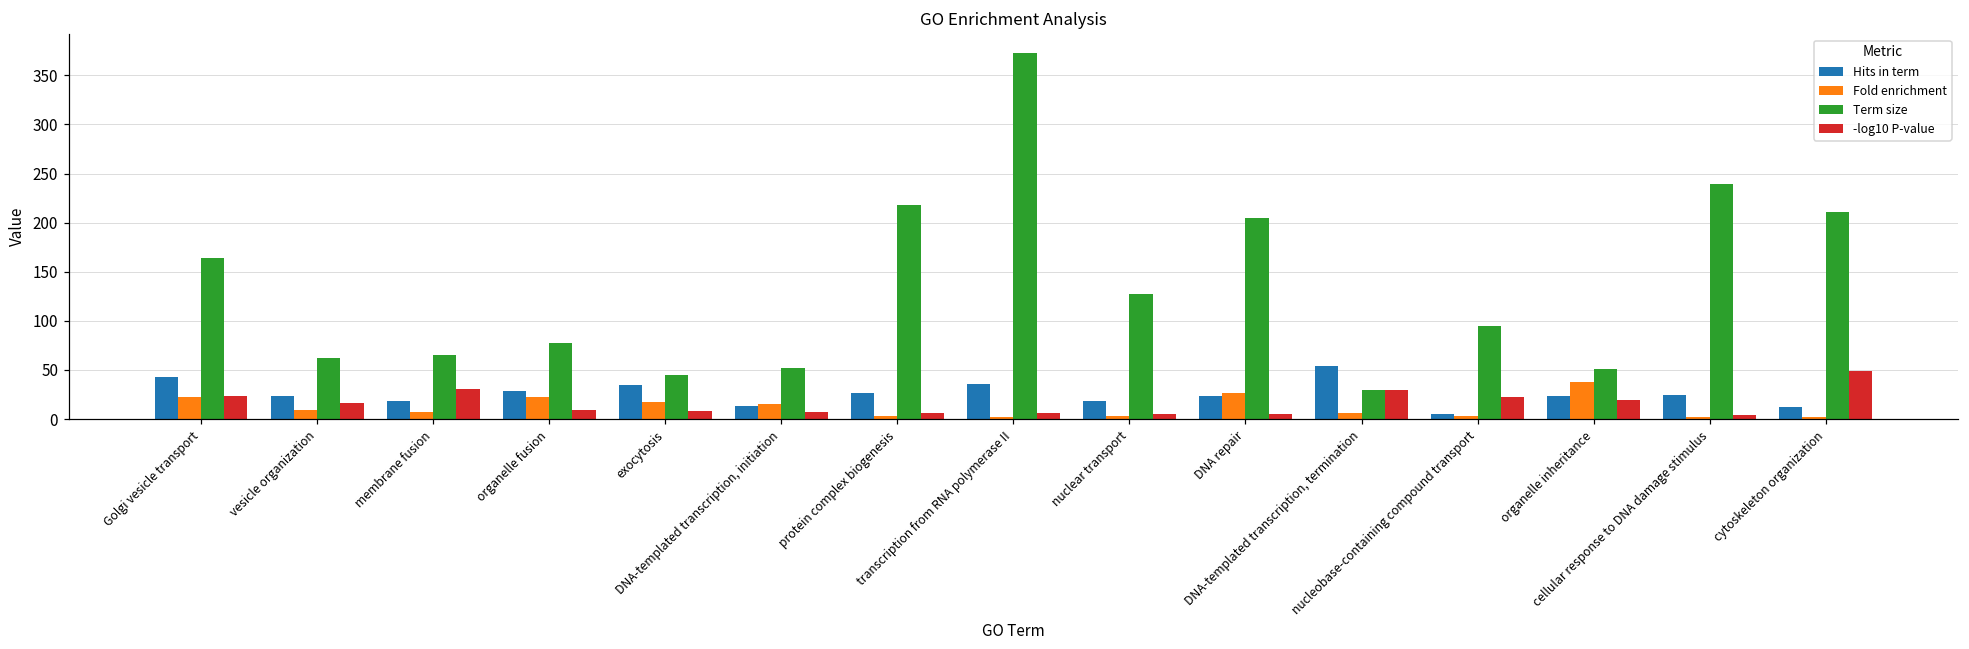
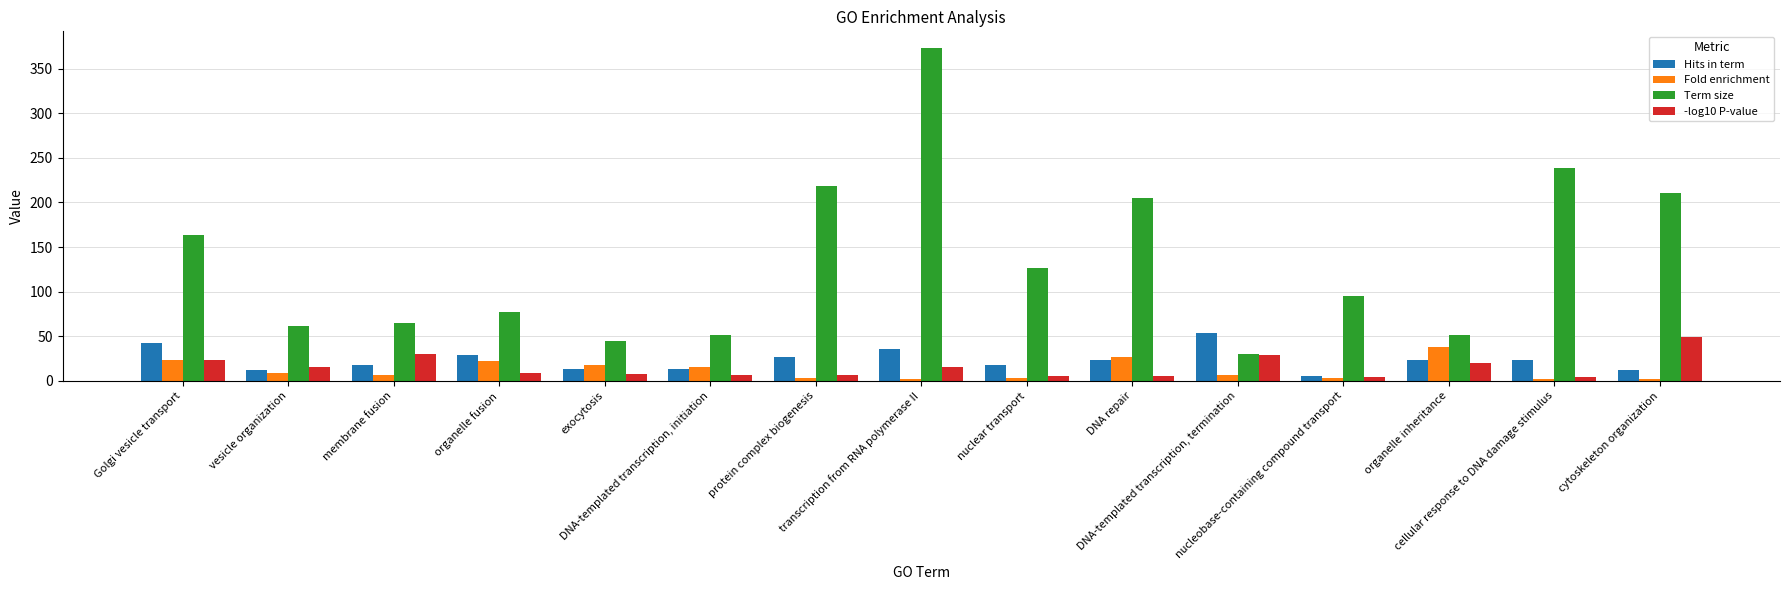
  {
    "Hits in term": {
      "Golgi vesicle transport": 40,
-     "vesicle organization": 20,
+     "vesicle organization": 10,
      "membrane fusion": 20,
      "organelle fusion": 30,
-     "exocytosis": 40,
+     "exocytosis": 10,
      "DNA-templated transcription, initiation": 10,
      "protein complex biogenesis": 30,
      "transcription from RNA polymerase II": 40,
      "nuclear transport": 20,
      "DNA repair": 20,
      "DNA-templated transcription, termination": 50,
      "nucleobase-containing compound transport": 10,
      "organelle inheritance": 20,
      "cellular response to DNA damage stimulus": 20,
      "cytoskeleton organization": 10
    },
    "Fold enrichment": {
      "Golgi vesicle transport": 20,
      "vesicle organization": 10,
      "membrane fusion": 10,
      "organelle fusion": 20,
      "exocytosis": 20,
      "DNA-templated transcription, initiation": 20,
      "protein complex biogenesis": 0,
      "nuclear transport": 0,
      "DNA repair": 30,
      "DNA-templated transcription, termination": 10,
      "nucleobase-containing compound transport": 0,
      "organelle inheritance": 40
    },
    "Term size": {
      "Golgi vesicle transport": 160,
      "vesicle organization": 60,
      "membrane fusion": 70,
      "organelle fusion": 80,
      "exocytosis": 50,
      "DNA-templated transcription, initiation": 50,
      "protein complex biogenesis": 220,
      "transcription from RNA polymerase II": 370,
      "nuclear transport": 130,
      "DNA repair": 210,
      "DNA-templated transcription, termination": 30,
      "nucleobase-containing compound transport": 100,
      "organelle inheritance": 50,
      "cellular response to DNA damage stimulus": 240,
      "cytoskeleton organization": 210
    },
    "-log10 P-value": {
      "Golgi vesicle transport": 20,
      "vesicle organization": 20,
      "membrane fusion": 30,
      "organelle fusion": 10,
      "exocytosis": 10,
      "DNA-templated transcription, initiation": 10,
      "protein complex biogenesis": 10,
-     "transcription from RNA polymerase II": 10,
+     "transcription from RNA polymerase II": 20,
      "nuclear transport": 10,
      "DNA repair": 0,
      "DNA-templated transcription, termination": 30,
-     "nucleobase-containing compound transport": 20,
+     "nucleobase-containing compound transport": 0,
      "organelle inheritance": 20,
      "cellular response to DNA damage stimulus": 0,
      "cytoskeleton organization": 50
    }
  }
